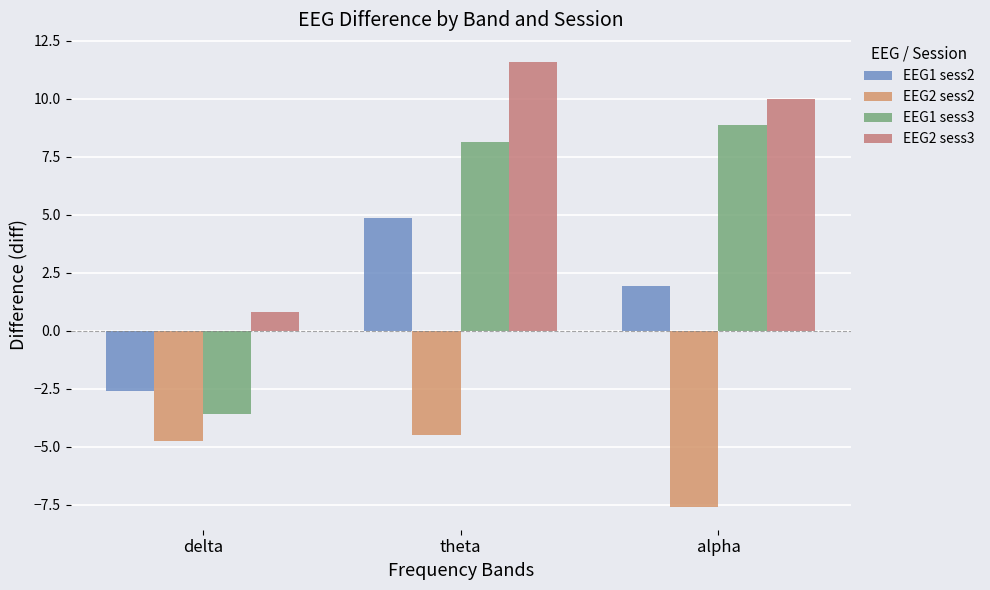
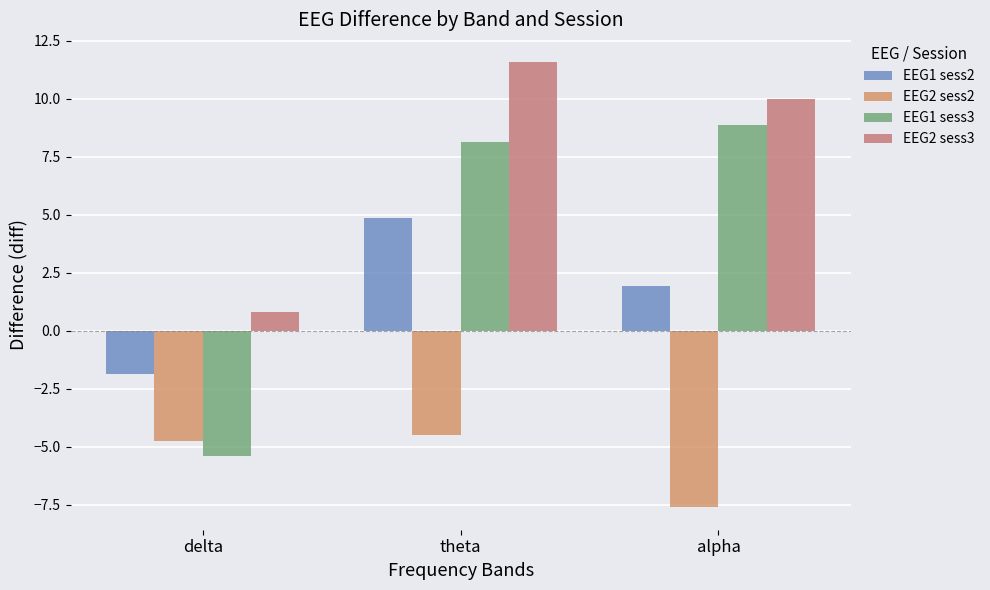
  {
    "EEG1 sess2": {
-     "delta": -2.6,
+     "delta": -1.9,
      "theta": 4.9,
      "alpha": 1.9
    },
    "EEG1 sess3": {
-     "delta": -3.6,
+     "delta": -5.4,
      "theta": 8.1,
      "alpha": 8.9
    }
  }
